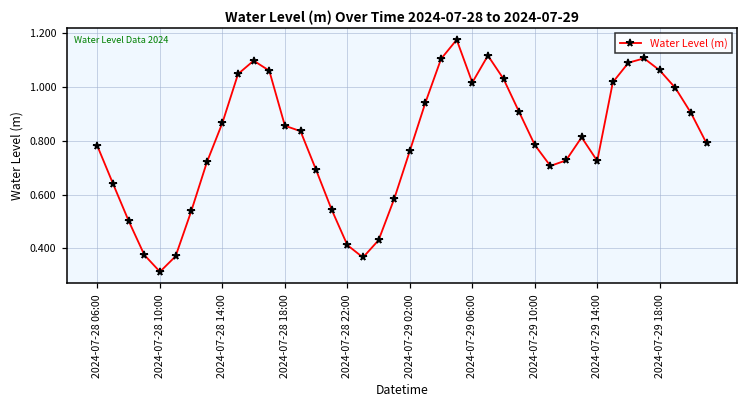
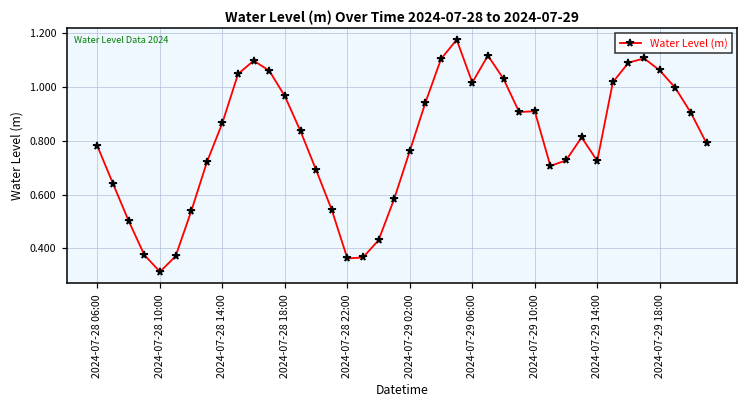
  {
    "2024-07-28 06:00": 0.78,
    "2024-07-28 10:00": 0.31,
    "2024-07-28 14:00": 0.87,
-   "2024-07-28 18:00": 0.86,
-   "2024-07-28 22:00": 0.41,
+   "2024-07-28 18:00": 0.96,
+   "2024-07-28 22:00": 0.36,
    "2024-07-29 02:00": 0.76,
    "2024-07-29 06:00": 1.02,
-   "2024-07-29 10:00": 0.78,
+   "2024-07-29 10:00": 0.91,
    "2024-07-29 14:00": 0.72,
    "2024-07-29 18:00": 1.06
  }
